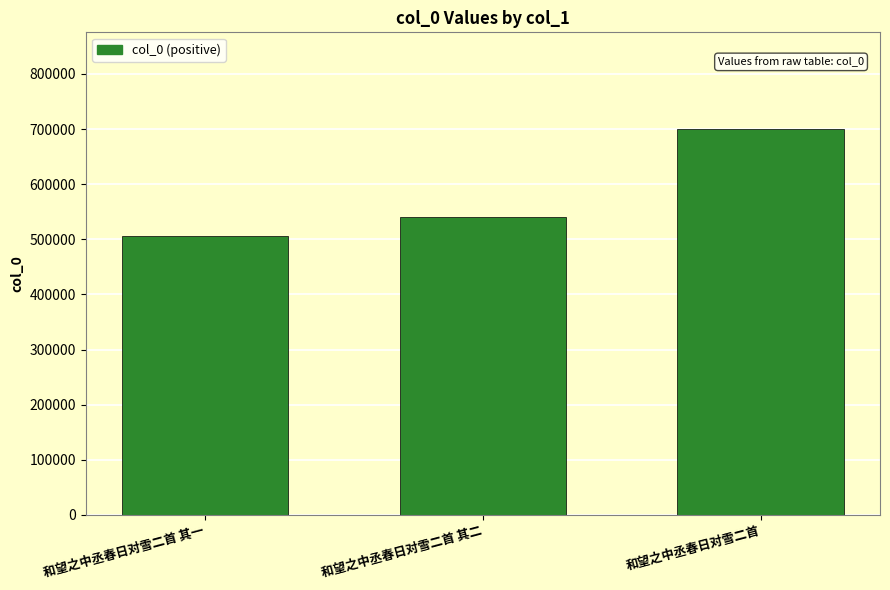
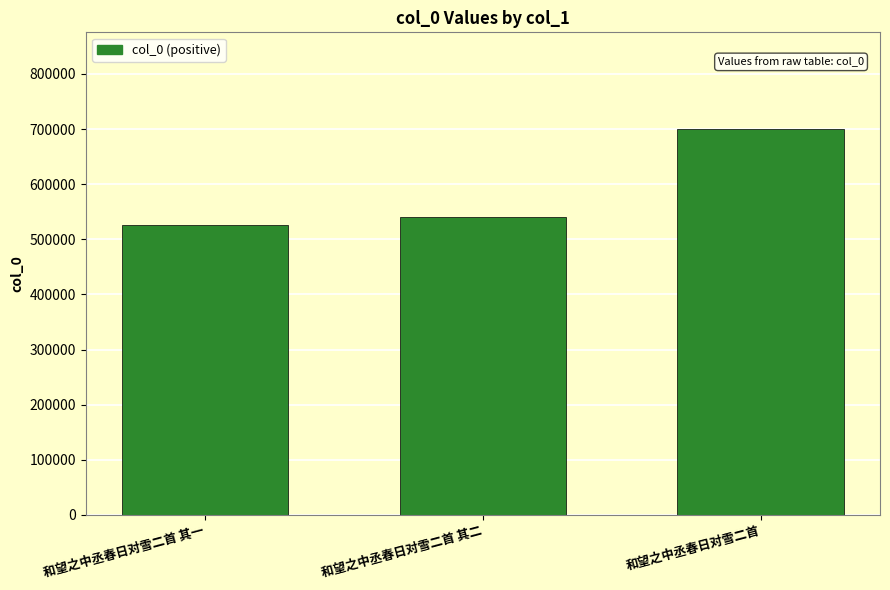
  {
-   "和望之中丞春日对雪二首 其一": 510000,
+   "和望之中丞春日对雪二首 其一": 530000,
    "和望之中丞春日对雪二首 其二": 540000,
    "和望之中丞春日对雪二首": 700000
  }
